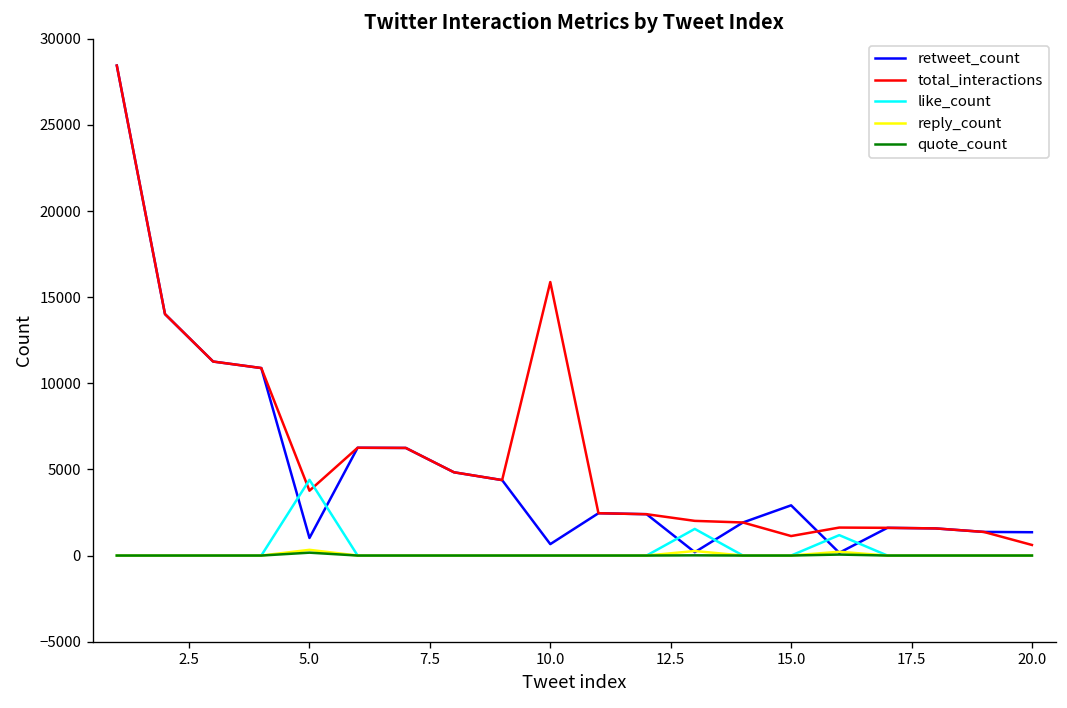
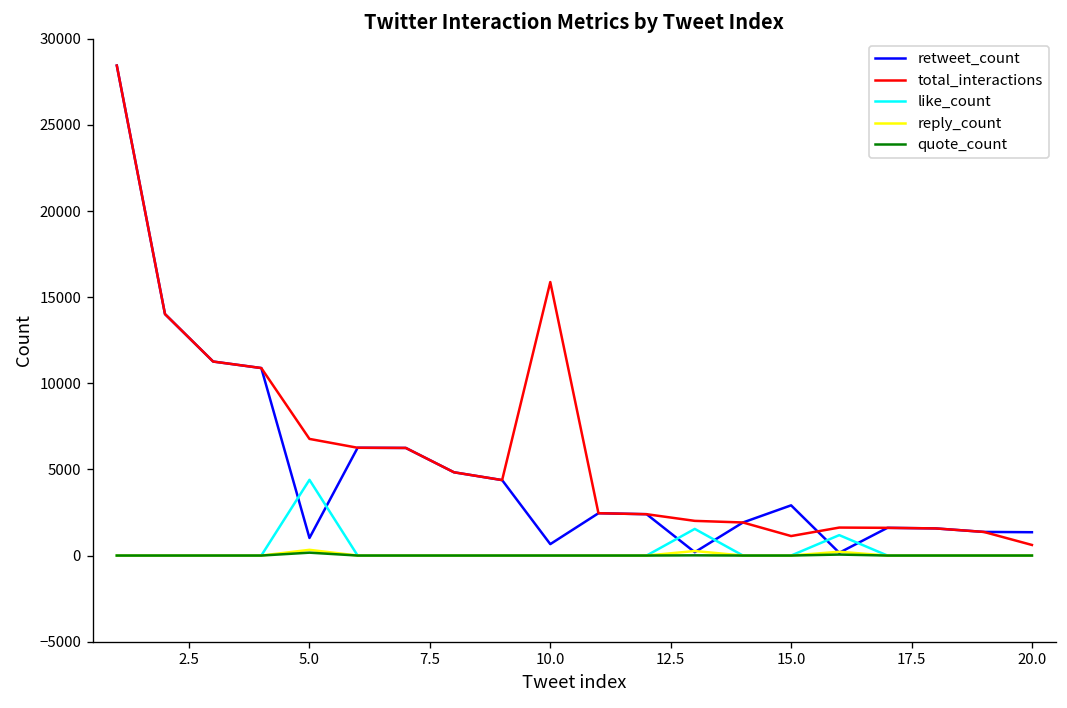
  {
    "retweet_count": {
      "5.0": 1000,
      "10.0": 700,
      "15.0": 2900,
      "20.0": 1400
    },
    "total_interactions": {
-     "5.0": 3800,
+     "5.0": 6800,
      "10.0": 15900,
      "15.0": 1100,
      "20.0": 600
    },
    "like_count": {
      "5.0": 4400
    }
  }
